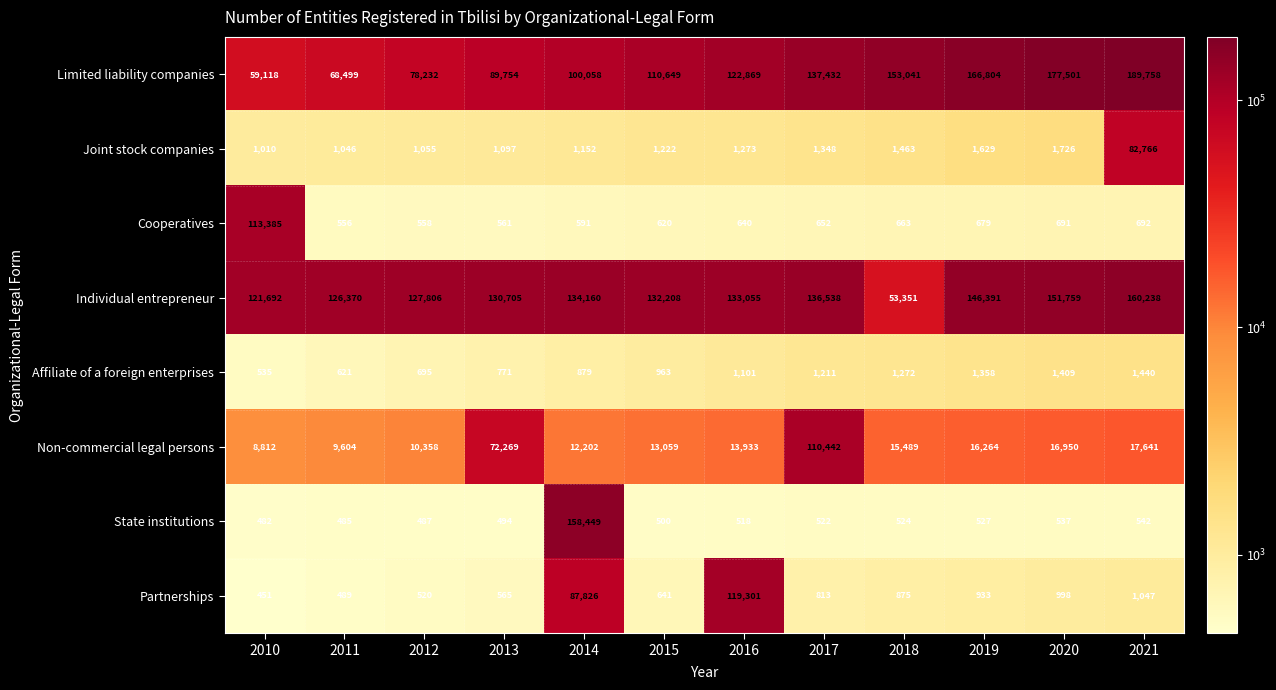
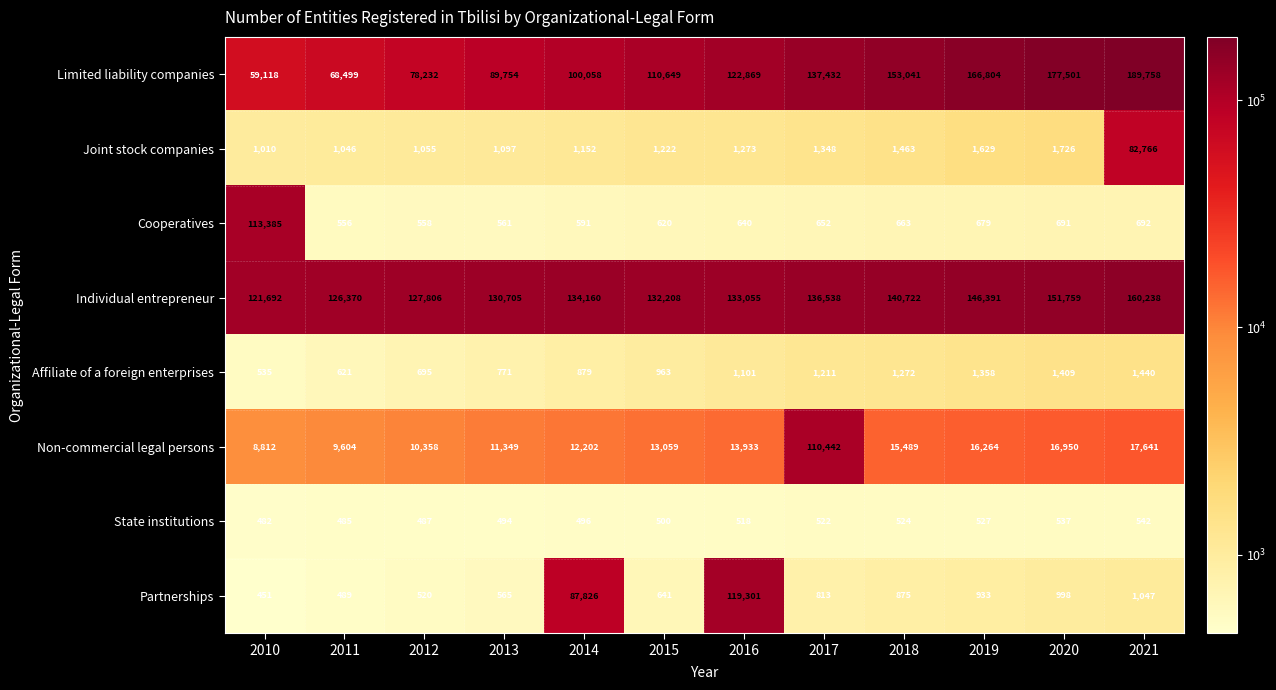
  {
    "Limited liability companies": {
      "2010": "59,118",
      "2011": "68,499",
      "2012": "78,232",
      "2013": "89,754",
      "2014": "100,058",
      "2015": "110,649",
      "2016": "122,869",
      "2017": "137,432",
      "2018": "153,041",
      "2019": "166,804",
      "2020": "177,501",
      "2021": "189,758"
    },
    "Joint stock companies": {
      "2010": "1,010",
      "2011": "1,046",
      "2012": "1,055",
      "2013": "1,097",
      "2014": "1,152",
      "2015": "1,222",
      "2016": "1,273",
      "2017": "1,348",
      "2018": "1,463",
      "2019": "1,629",
      "2020": "1,726",
      "2021": "82,766"
    },
    "Cooperatives": {
      "2010": "113,385",
      "2011": "556",
      "2012": "558",
      "2013": "561",
      "2014": "591",
      "2015": "620",
      "2016": "640",
      "2017": "652",
      "2018": "663",
      "2019": "679",
      "2020": "691",
      "2021": "692"
    },
    "Individual entrepreneur": {
      "2010": "121,692",
      "2011": "126,370",
      "2012": "127,806",
      "2013": "130,705",
      "2014": "134,160",
      "2015": "132,208",
      "2016": "133,055",
      "2017": "136,538",
-     "2018": "53,351",
+     "2018": "140,722",
      "2019": "146,391",
      "2020": "151,759",
      "2021": "160,238"
    },
    "Affiliate of a foreign enterprises": {
      "2010": "535",
      "2011": "621",
      "2012": "695",
      "2013": "771",
      "2014": "879",
      "2015": "963",
      "2016": "1,101",
      "2017": "1,211",
      "2018": "1,272",
      "2019": "1,358",
      "2020": "1,409",
      "2021": "1,440"
    },
    "Non-commercial legal persons": {
      "2010": "8,812",
      "2011": "9,604",
      "2012": "10,358",
-     "2013": "72,269",
+     "2013": "11,349",
      "2014": "12,202",
      "2015": "13,059",
      "2016": "13,933",
      "2017": "110,442",
      "2018": "15,489",
      "2019": "16,264",
      "2020": "16,950",
      "2021": "17,641"
    },
    "State institutions": {
      "2010": "482",
      "2011": "485",
      "2012": "487",
      "2013": "494",
-     "2014": "158,449",
+     "2014": "496",
      "2015": "500",
      "2016": "518",
      "2017": "522",
      "2018": "524",
      "2019": "527",
      "2020": "537",
      "2021": "542"
    },
    "Partnerships": {
      "2010": "451",
      "2011": "489",
      "2012": "520",
      "2013": "565",
      "2014": "87,826",
      "2015": "641",
      "2016": "119,301",
      "2017": "813",
      "2018": "875",
      "2019": "933",
      "2020": "998",
      "2021": "1,047"
    }
  }
